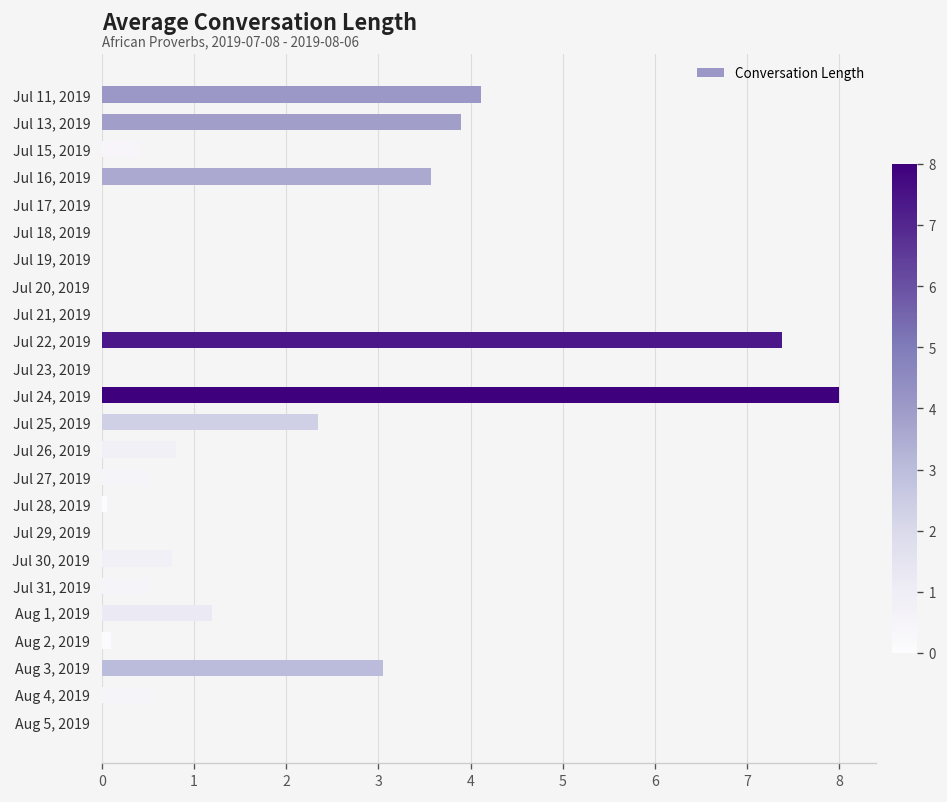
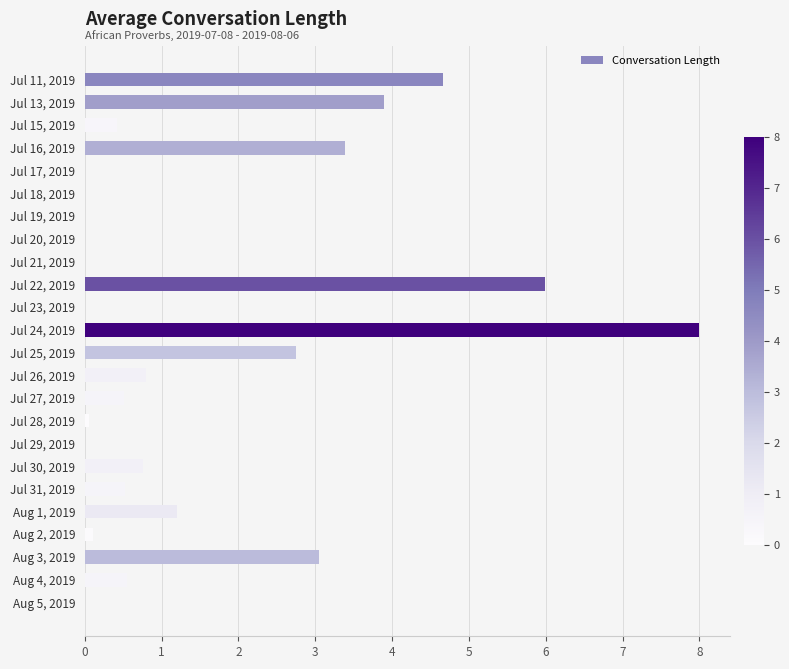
  {
-   "Jul 11, 2019": 4.1,
+   "Jul 11, 2019": 4.7,
    "Jul 13, 2019": 3.9,
    "Jul 15, 2019": 0.4,
-   "Jul 16, 2019": 3.6,
+   "Jul 16, 2019": 3.4,
    "Jul 17, 2019": 0.0,
    "Jul 18, 2019": 0.0,
    "Jul 19, 2019": 0.0,
    "Jul 20, 2019": 0.0,
    "Jul 21, 2019": 0.0,
-   "Jul 22, 2019": 7.4,
+   "Jul 22, 2019": 6.0,
    "Jul 23, 2019": 0.0,
    "Jul 24, 2019": 8.0,
-   "Jul 25, 2019": 2.4,
+   "Jul 25, 2019": 2.8,
    "Jul 26, 2019": 0.8,
    "Jul 27, 2019": 0.5,
    "Jul 28, 2019": 0.1,
    "Jul 29, 2019": 0.0,
    "Jul 30, 2019": 0.8,
    "Jul 31, 2019": 0.5,
    "Aug 1, 2019": 1.2,
    "Aug 2, 2019": 0.1,
    "Aug 3, 2019": 3.1,
    "Aug 4, 2019": 0.6,
    "Aug 5, 2019": 0.0
  }
